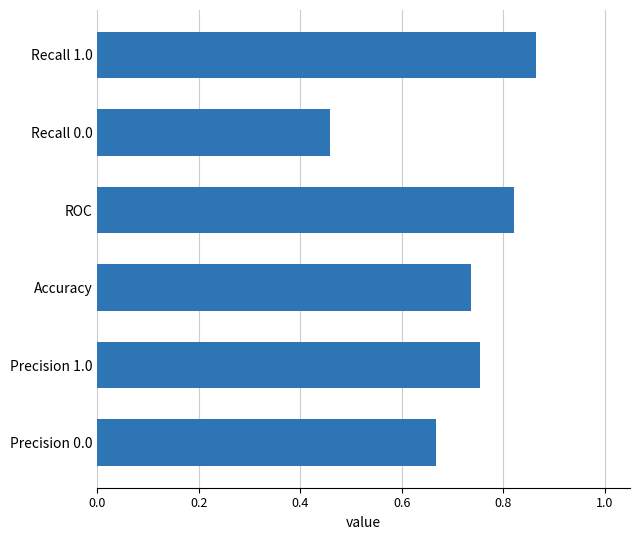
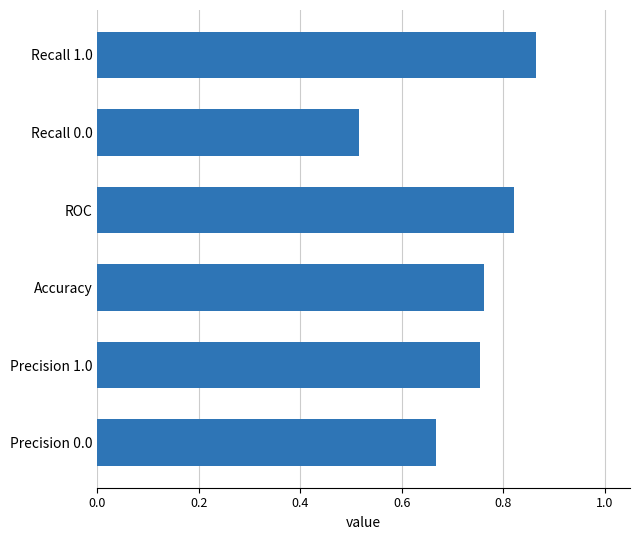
  {
    "Recall 1.0": 0.86,
-   "Recall 0.0": 0.46,
+   "Recall 0.0": 0.52,
    "ROC": 0.82,
-   "Accuracy": 0.74,
+   "Accuracy": 0.76,
    "Precision 1.0": 0.75,
    "Precision 0.0": 0.67
  }
